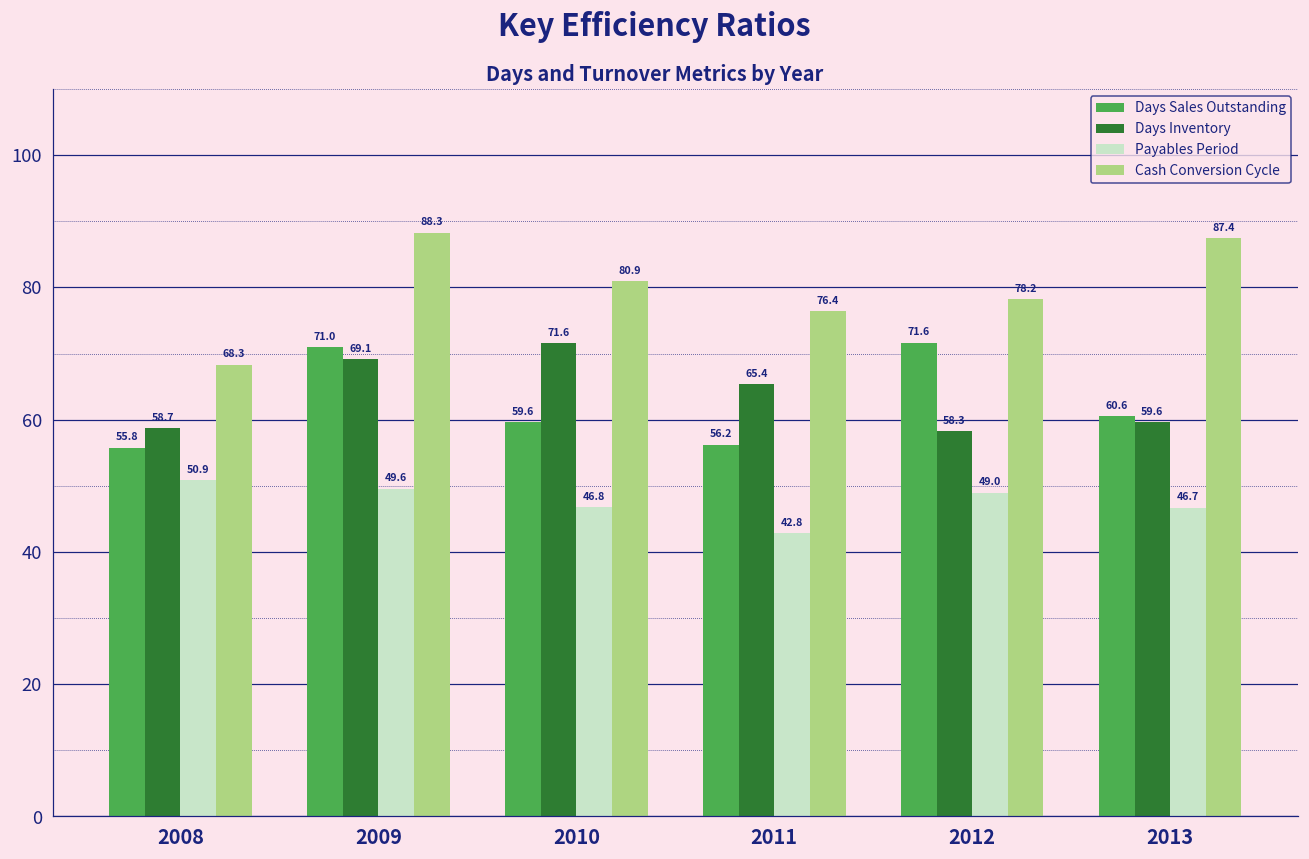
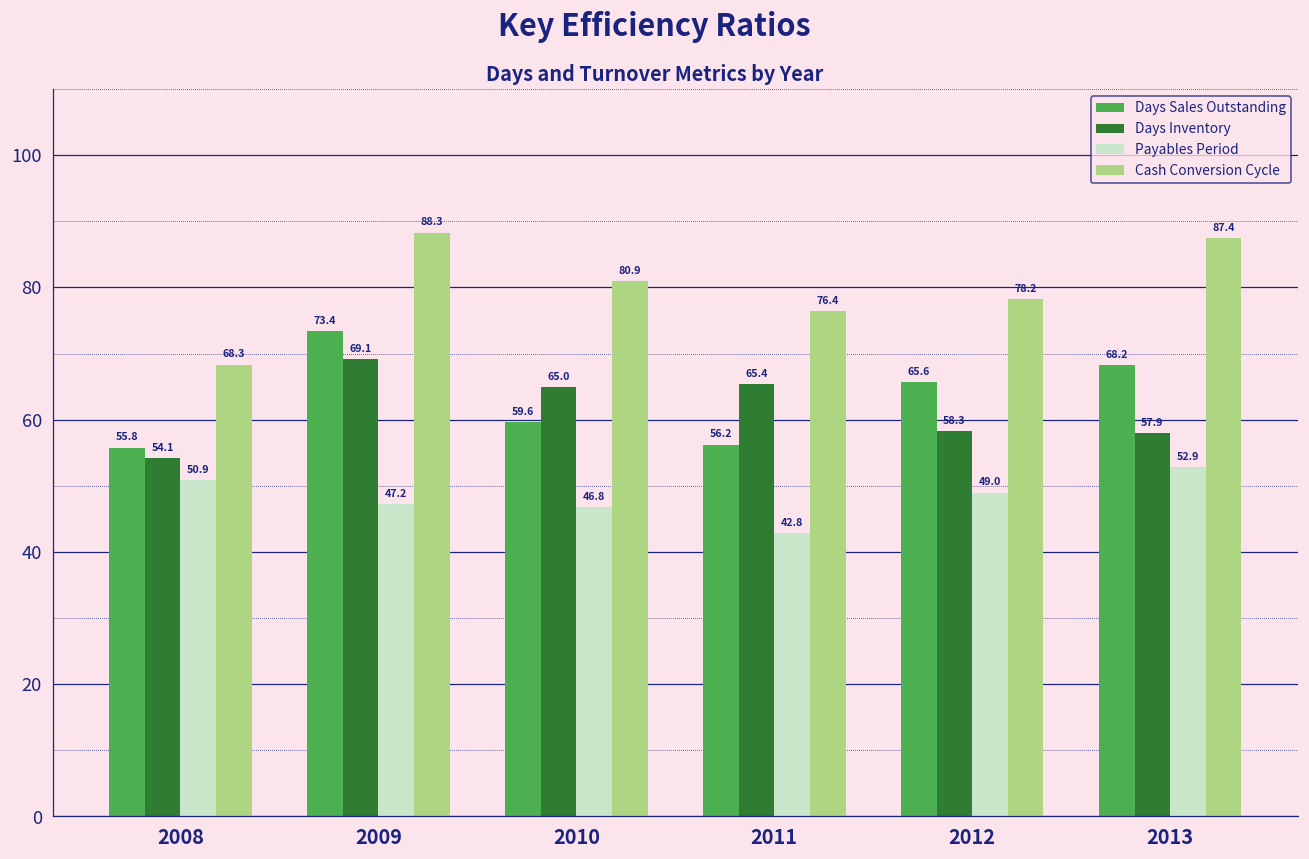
  {
    "Days Sales Outstanding": {
      "2008": 55.8,
-     "2009": 71.0,
+     "2009": 73.4,
      "2010": 59.6,
      "2011": 56.2,
-     "2012": 71.6,
-     "2013": 60.6
+     "2012": 65.6,
+     "2013": 68.2
    },
    "Days Inventory": {
-     "2008": 58.7,
+     "2008": 54.1,
      "2009": 69.1,
-     "2010": 71.6,
+     "2010": 65.0,
      "2011": 65.4,
      "2012": 58.3,
-     "2013": 59.6
+     "2013": 57.9
    },
    "Payables Period": {
      "2008": 50.9,
-     "2009": 49.6,
+     "2009": 47.2,
      "2010": 46.8,
      "2011": 42.8,
      "2012": 49.0,
-     "2013": 46.7
+     "2013": 52.9
    },
    "Cash Conversion Cycle": {
      "2008": 68.3,
      "2009": 88.3,
      "2010": 80.9,
      "2011": 76.4,
      "2012": 78.2,
      "2013": 87.4
    }
  }
